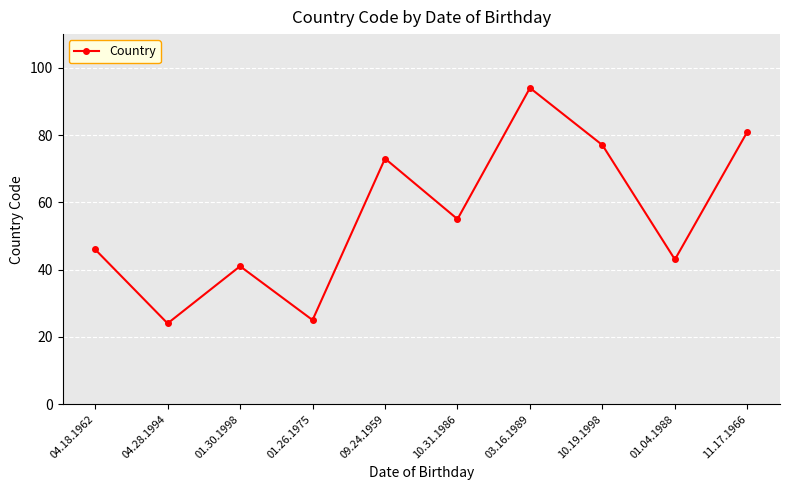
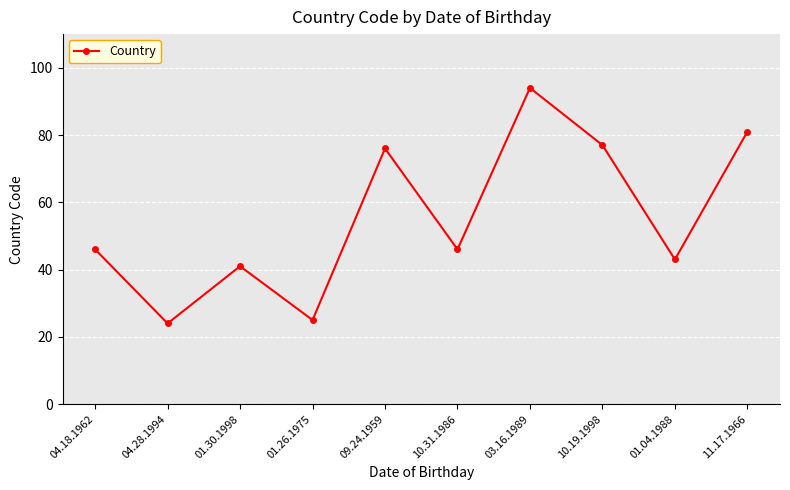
  {
    "04.18.1962": 46,
    "04.28.1994": 24,
    "01.30.1998": 41,
    "01.26.1975": 25,
-   "09.24.1959": 73,
-   "10.31.1986": 55,
+   "09.24.1959": 76,
+   "10.31.1986": 46,
    "03.16.1989": 94,
    "10.19.1998": 77,
    "01.04.1988": 43,
    "11.17.1966": 81
  }
